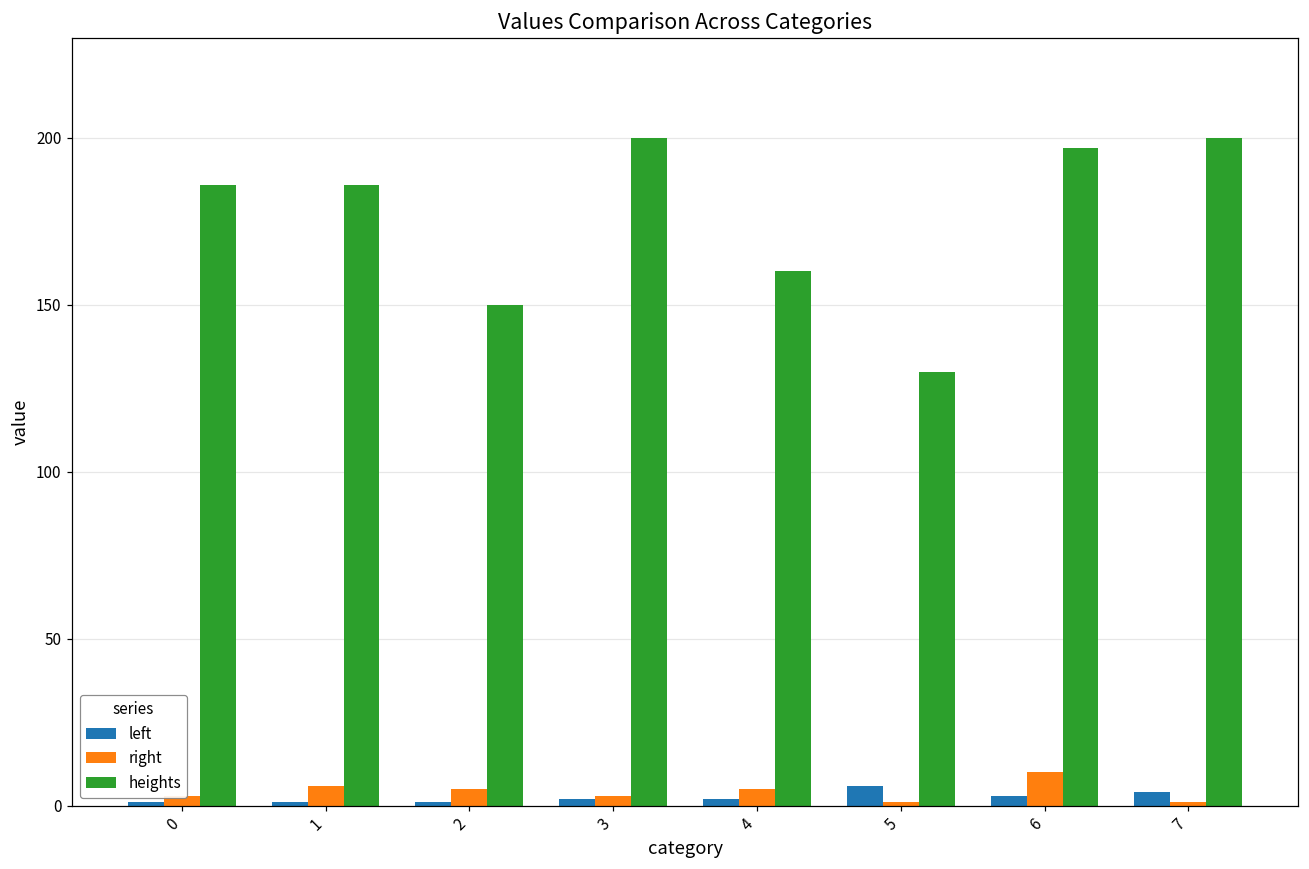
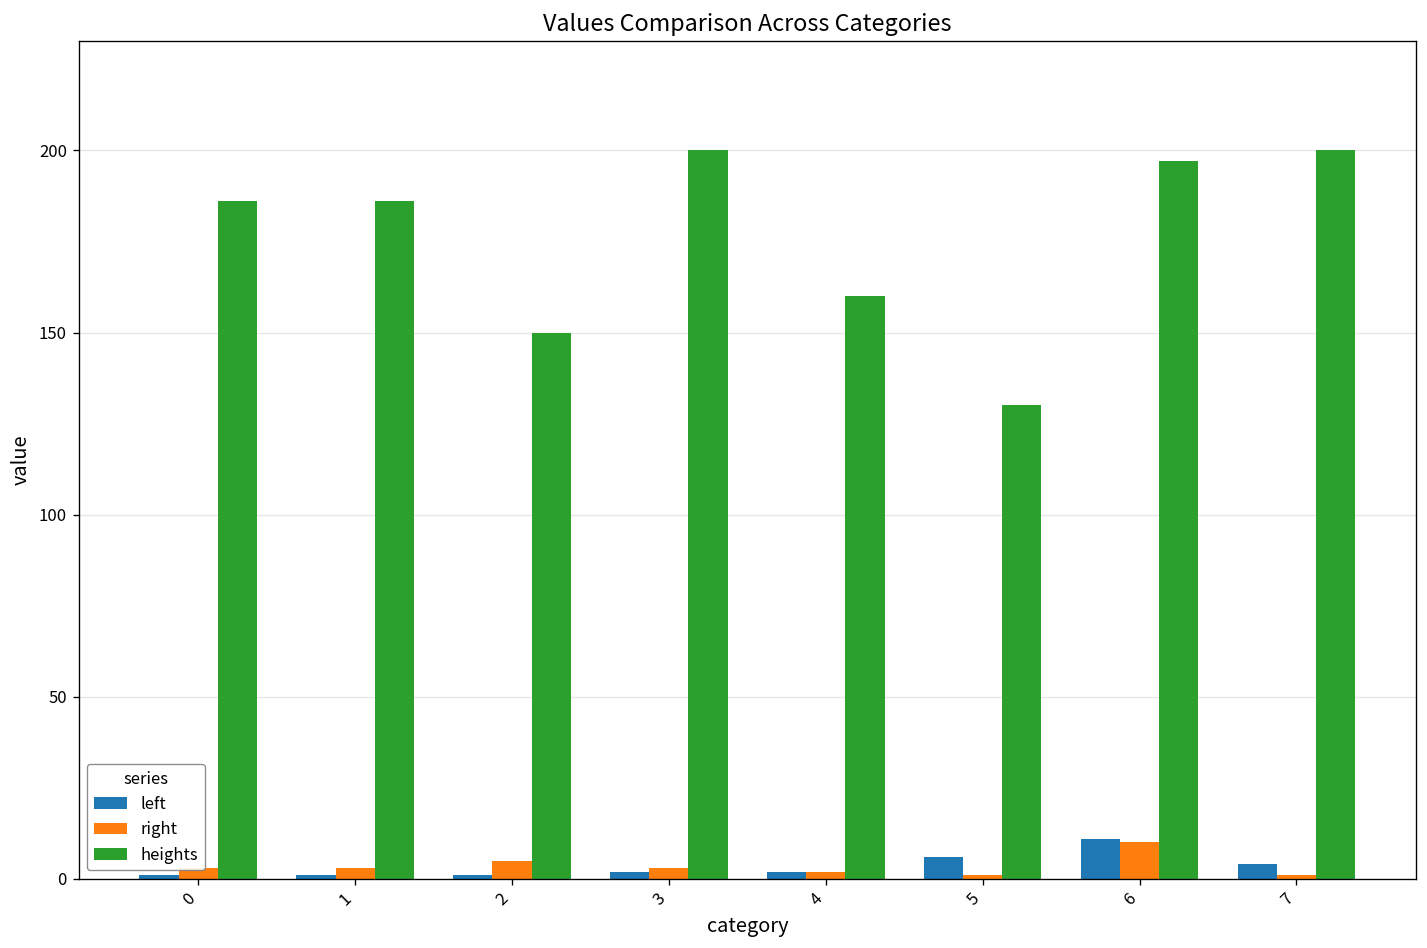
  {
    "left": {
      "0": 1,
      "1": 1,
      "2": 1,
      "3": 2,
      "4": 2,
      "5": 6,
-     "6": 3,
+     "6": 11,
      "7": 4
    },
    "right": {
-     "1": 6,
+     "1": 3,
      "2": 5,
      "3": 3,
-     "4": 5,
+     "4": 2,
      "5": 1,
      "6": 10,
      "7": 1
    },
    "heights": {
      "0": 186,
      "1": 186,
      "2": 150,
      "3": 200,
      "4": 160,
      "5": 130,
      "6": 197,
      "7": 200
    }
  }
